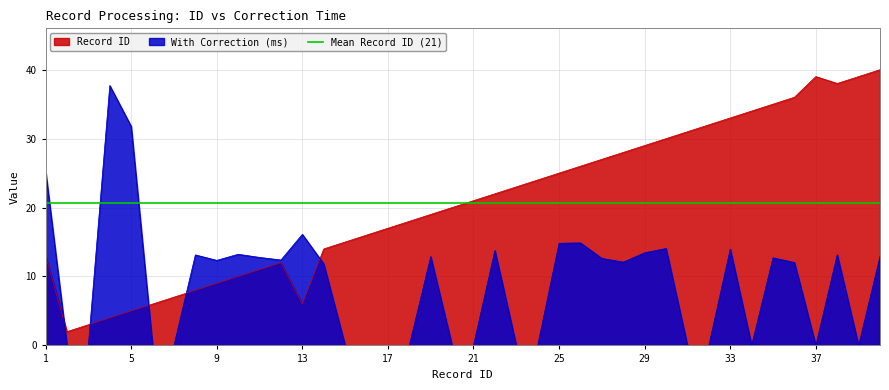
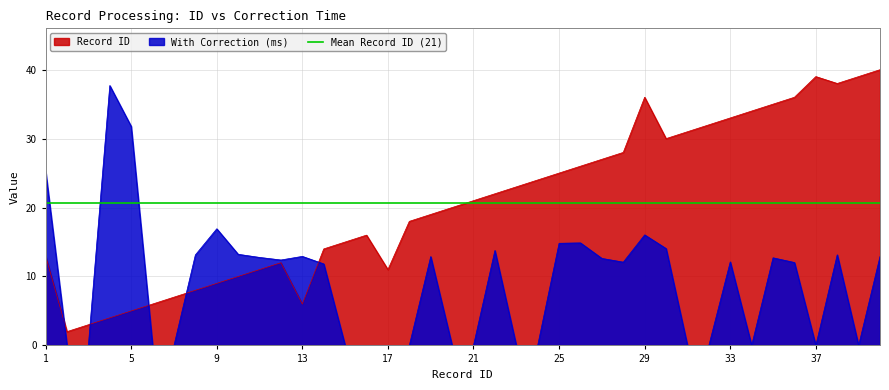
  {
    "Record ID": {
      "1": 13,
      "5": 5,
      "9": 9,
      "13": 6,
-     "17": 17,
+     "17": 11,
      "21": 21,
      "25": 25,
-     "29": 29,
+     "29": 36,
      "33": 33,
      "37": 39
    },
    "With Correction (ms)": {
      "1": 25,
      "5": 32,
-     "9": 12,
-     "13": 16,
+     "9": 17,
+     "13": 13,
      "17": 0,
      "21": 0,
      "25": 15,
-     "29": 13,
-     "33": 14,
+     "29": 16,
+     "33": 12,
      "37": 0
    }
  }
